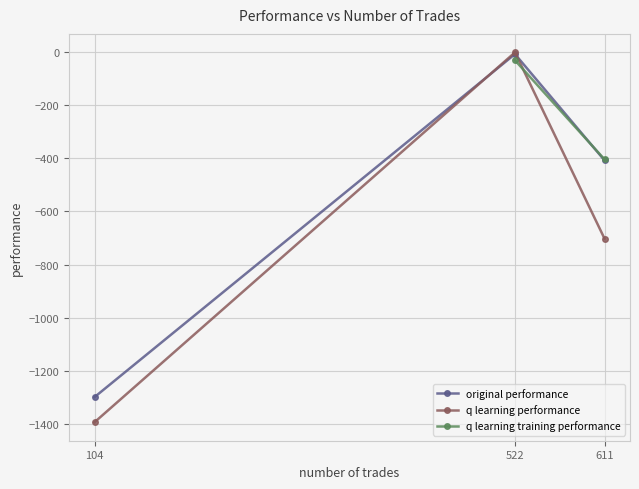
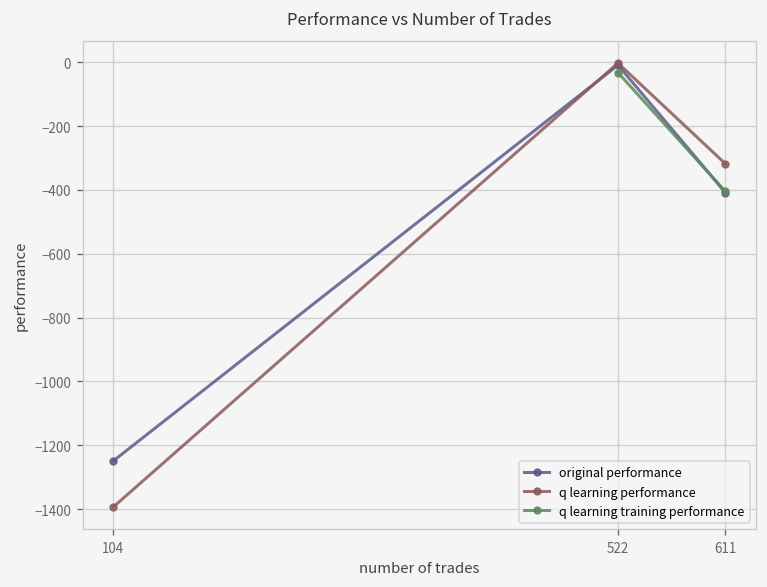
  {
    "original performance": {
-     "104": -1300
+     "104": -1250
    },
    "q learning performance": {
      "104": -1390,
-     "611": -700
+     "611": -320
    },
    "q learning training performance": {
      "522": -30
    }
  }
